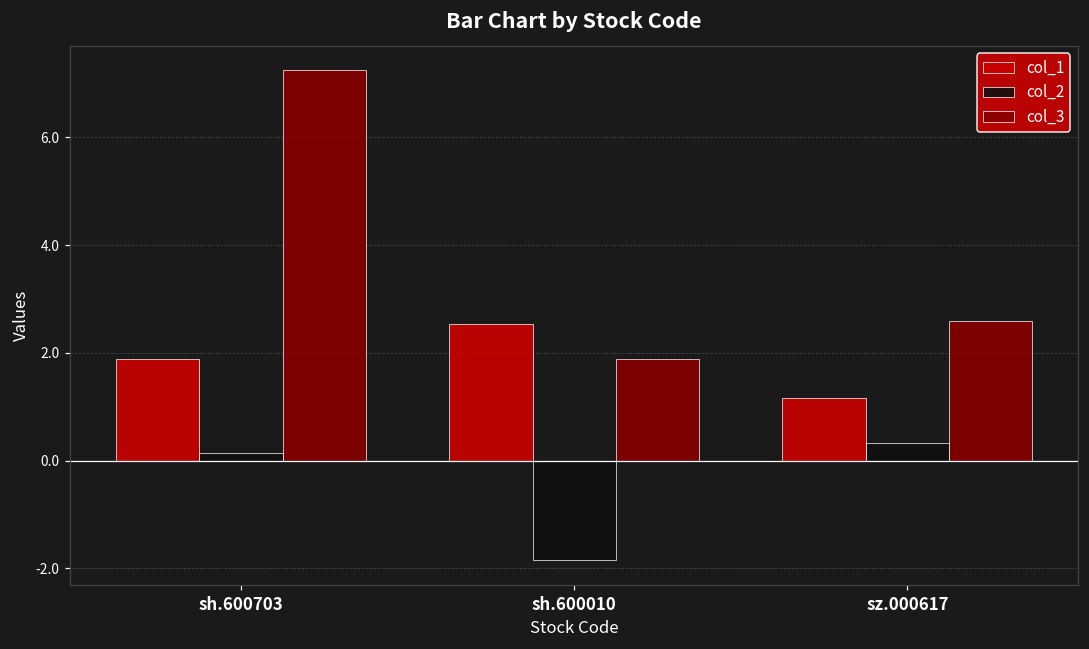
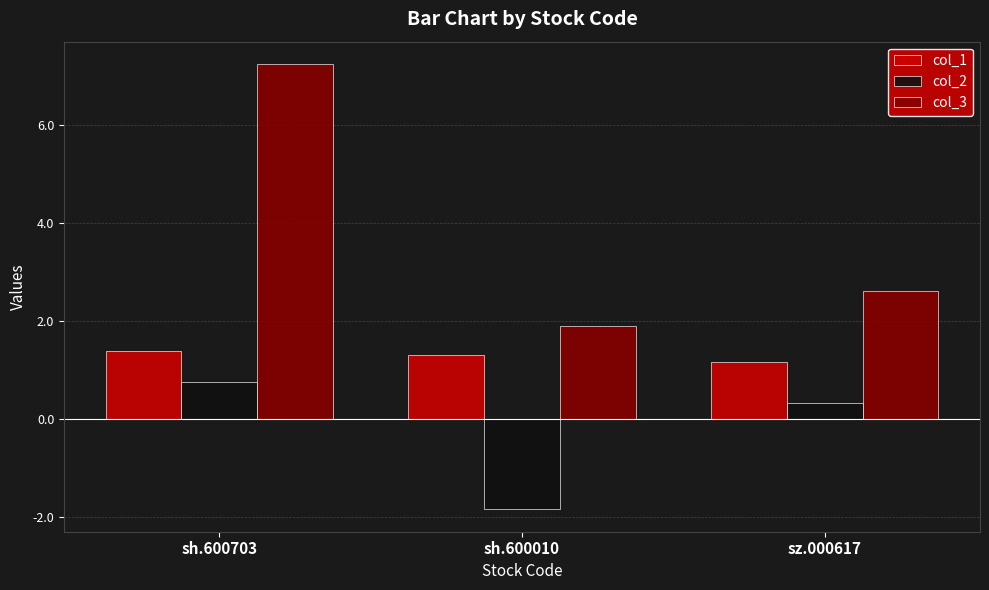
  {
    "col_1": {
-     "sh.600703": 1.9,
-     "sh.600010": 2.5,
+     "sh.600703": 1.4,
+     "sh.600010": 1.3,
      "sz.000617": 1.2
    },
    "col_2": {
-     "sh.600703": 0.1,
+     "sh.600703": 0.8,
      "sh.600010": -1.9,
      "sz.000617": 0.3
    },
    "col_3": {
      "sh.600703": 7.2,
      "sh.600010": 1.9,
      "sz.000617": 2.6
    }
  }
